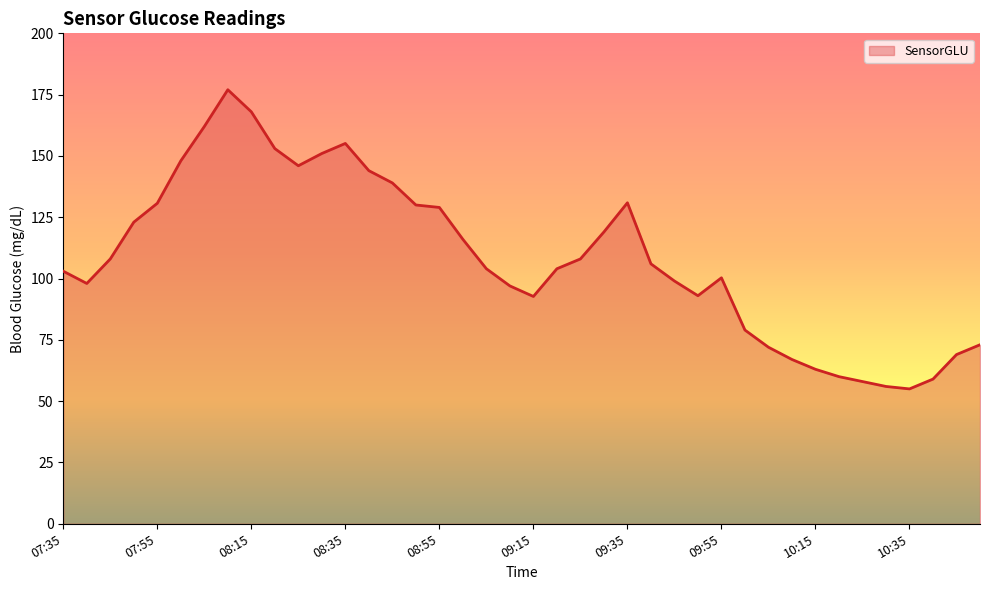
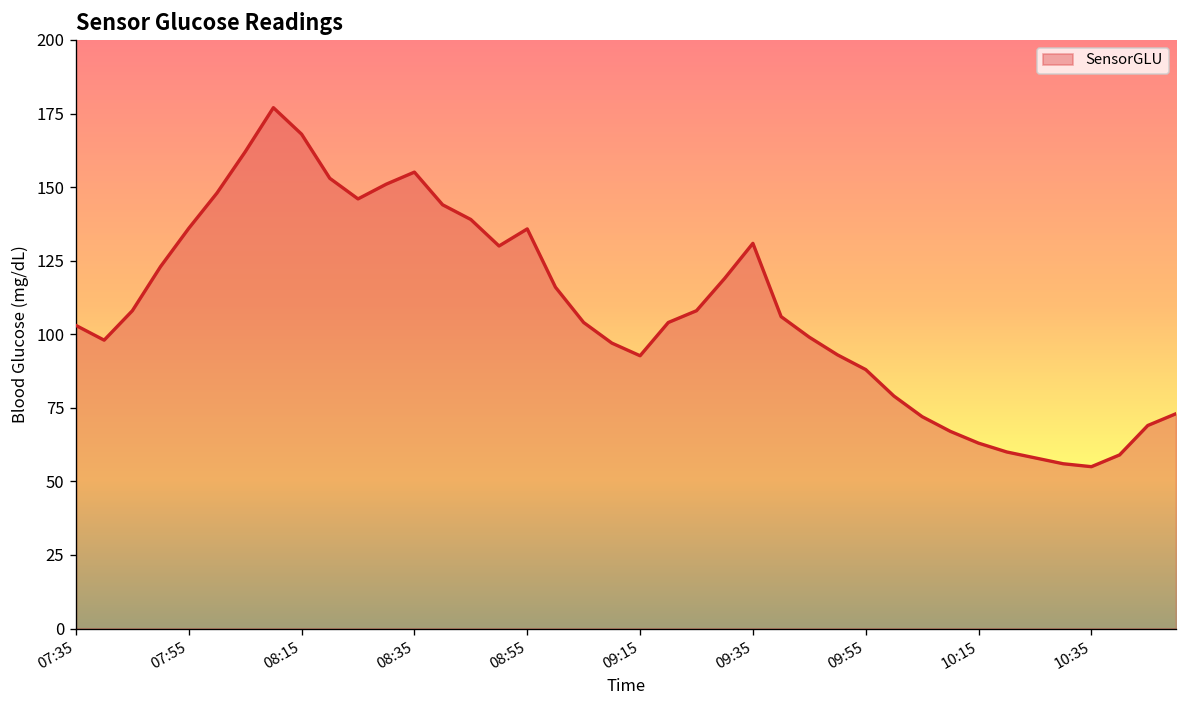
  {
    "07:35": 103,
-   "07:55": 131,
+   "07:55": 136,
    "08:15": 168,
    "08:35": 155,
-   "08:55": 129,
+   "08:55": 136,
    "09:15": 93,
    "09:35": 131,
-   "09:55": 100,
+   "09:55": 88,
    "10:15": 63,
    "10:35": 55
  }
